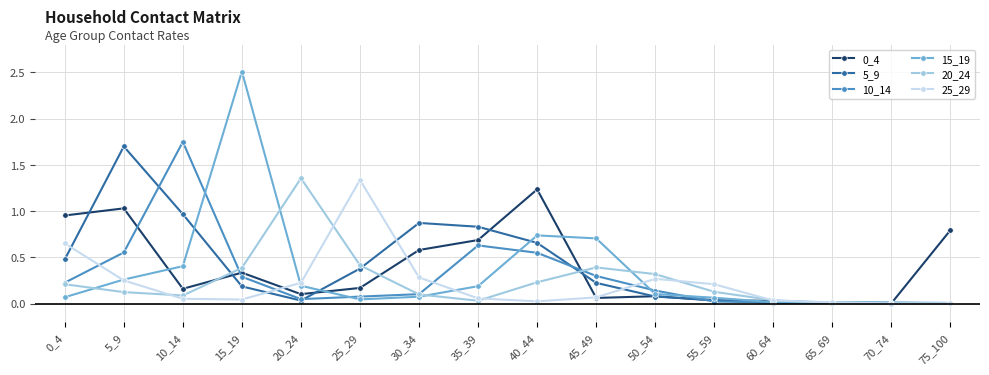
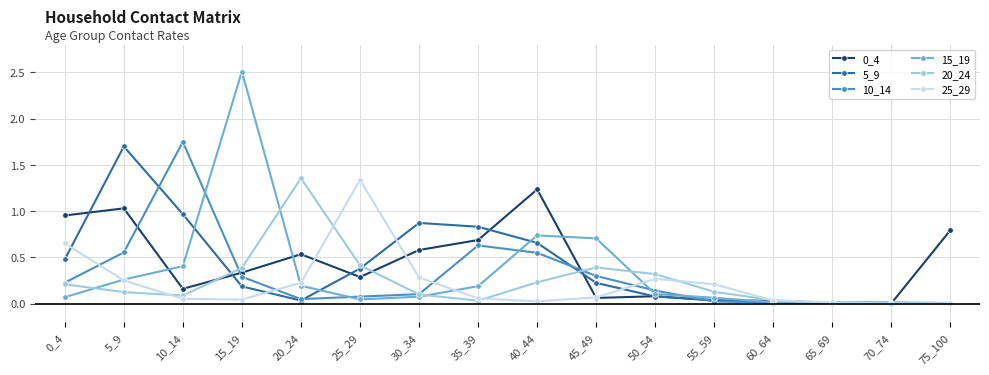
  {
    "0_4": {
      "0_4": 1.0,
      "5_9": 1.0,
      "10_14": 0.2,
      "15_19": 0.3,
-     "20_24": 0.1,
-     "25_29": 0.2,
+     "20_24": 0.5,
+     "25_29": 0.3,
      "30_34": 0.6,
      "35_39": 0.7,
      "40_44": 1.2,
      "75_100": 0.8
    }
  }
